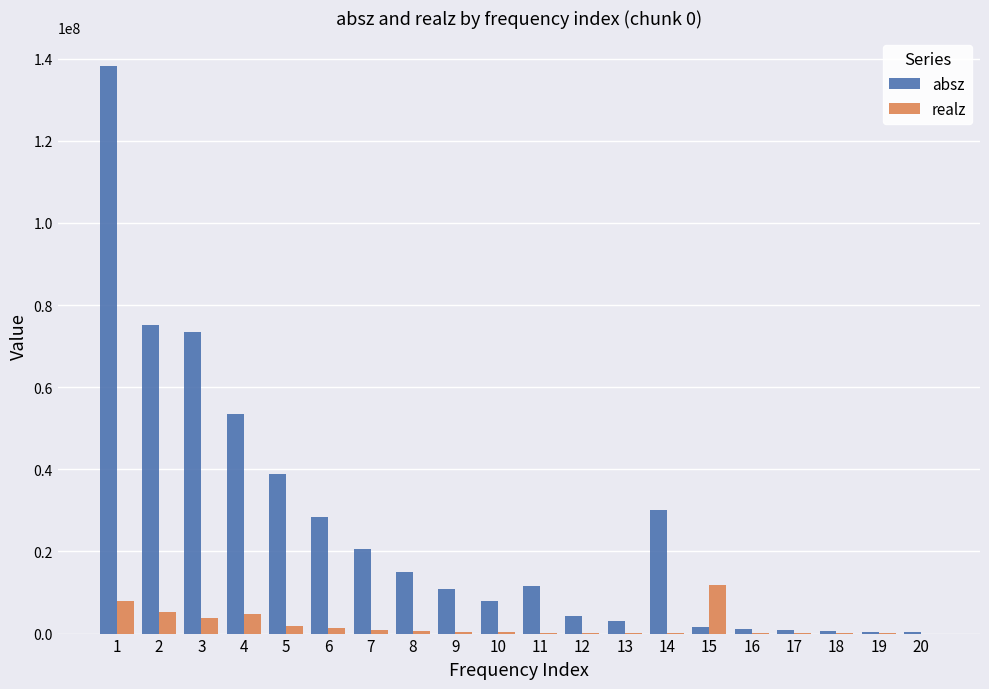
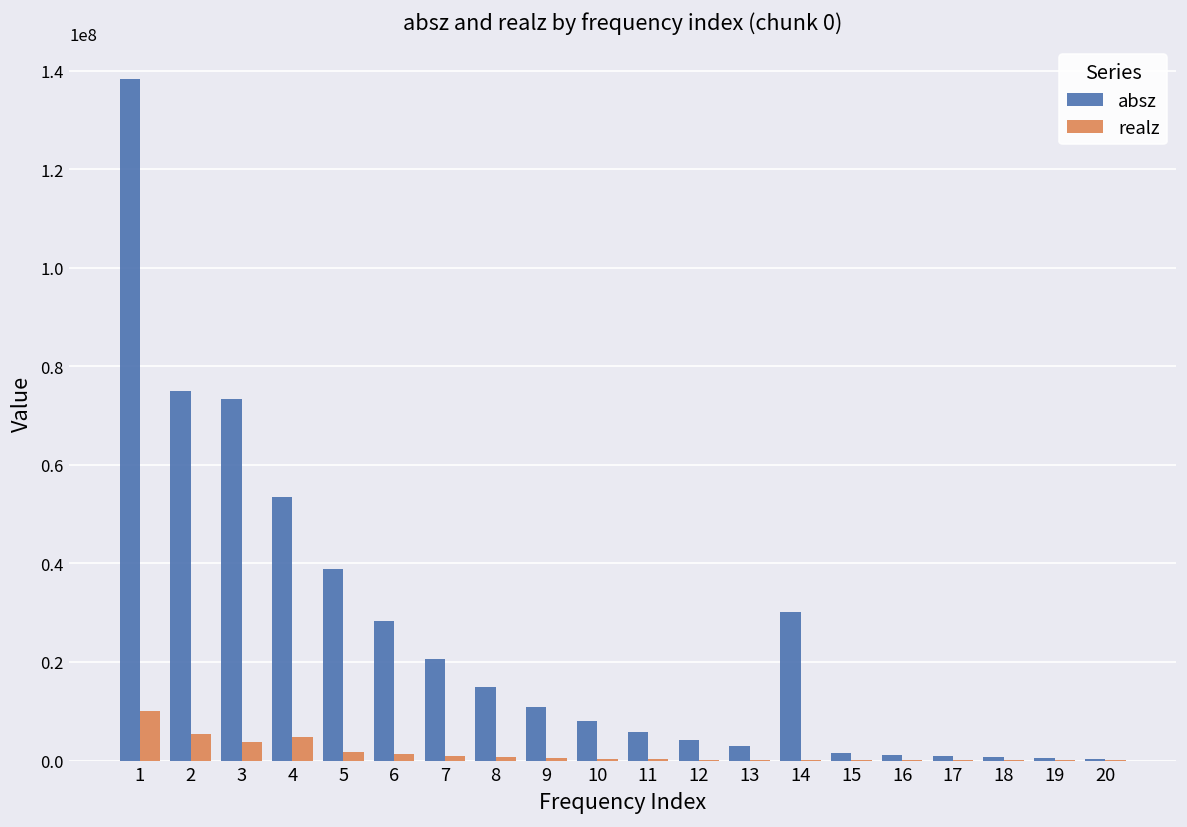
  {
    "absz": {
      "1": 138000000,
      "2": 75000000,
      "3": 73000000,
      "4": 53000000,
      "5": 39000000,
      "6": 28000000,
      "7": 21000000,
      "8": 15000000,
      "9": 11000000,
      "10": 8000000,
-     "11": 12000000,
+     "11": 6000000,
      "12": 4000000,
      "13": 3000000,
      "14": 30000000,
      "15": 2000000,
      "16": 1000000,
      "17": 1000000,
      "18": 1000000
    },
    "realz": {
-     "1": 8000000,
+     "1": 10000000,
      "2": 5000000,
      "3": 4000000,
      "4": 5000000,
      "5": 2000000,
      "6": 1000000,
      "7": 1000000,
      "8": 1000000,
-     "15": 12000000
+     "15": 0
    }
  }
